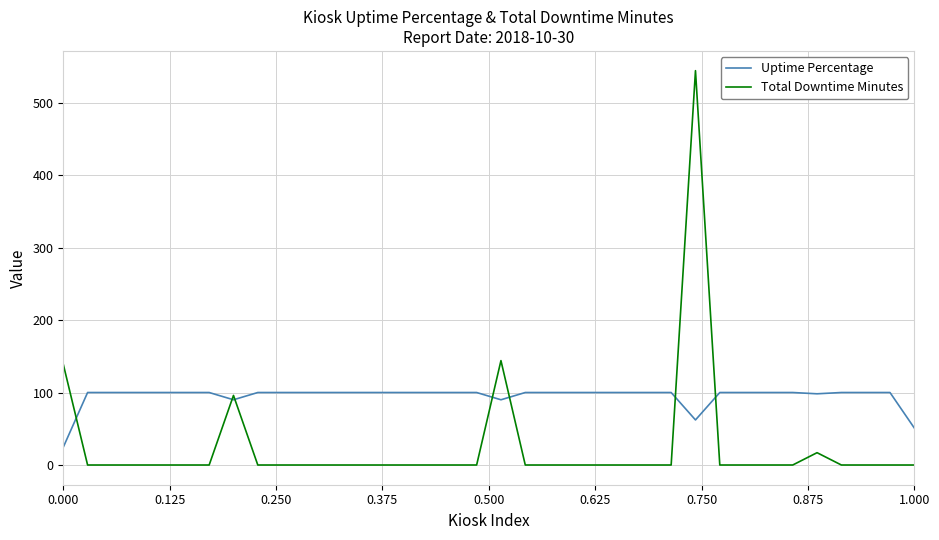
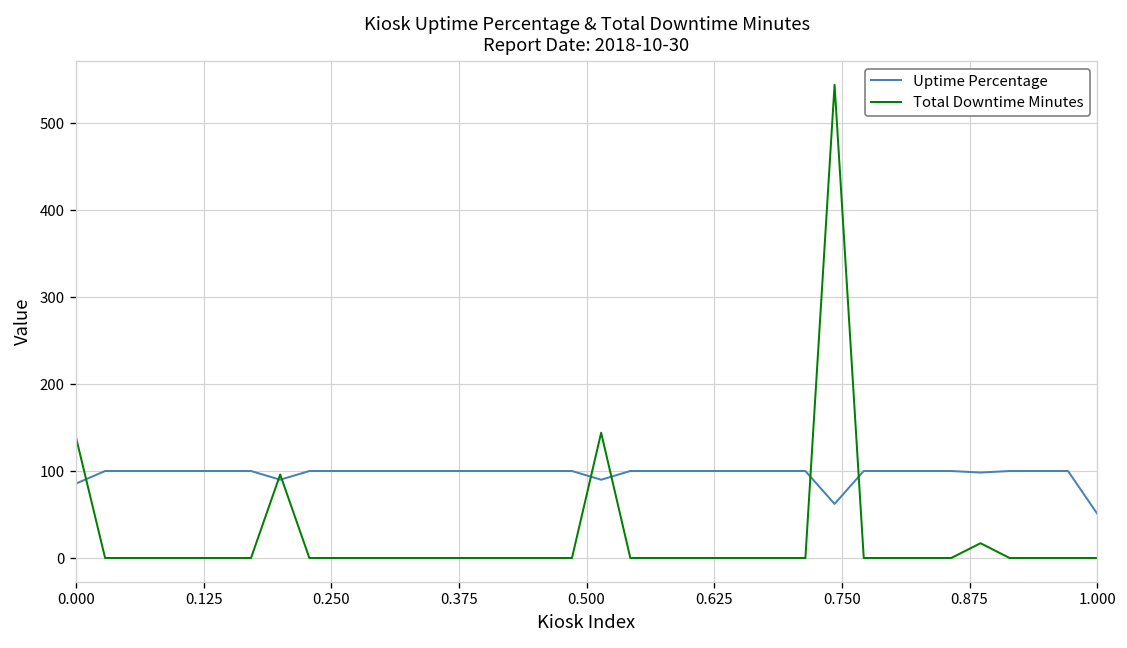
  {
    "Uptime Percentage": {
-     "0.000": 20,
+     "0.000": 90,
      "1.000": 50
    },
    "Total Downtime Minutes": {
      "0.000": 140,
      "1.000": 0
    }
  }
